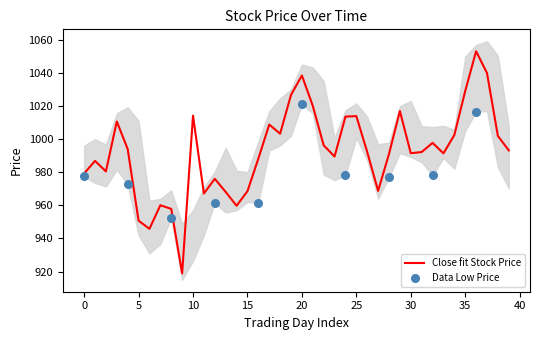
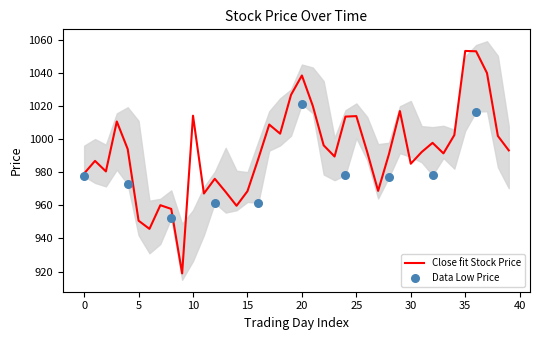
  {
    "Close fit Stock Price": {
      "0": 979,
      "5": 951,
      "10": 1014,
      "15": 969,
      "20": 1038,
      "25": 1014,
-     "30": 991,
-     "35": 1029
+     "30": 985,
+     "35": 1053
    }
  }
